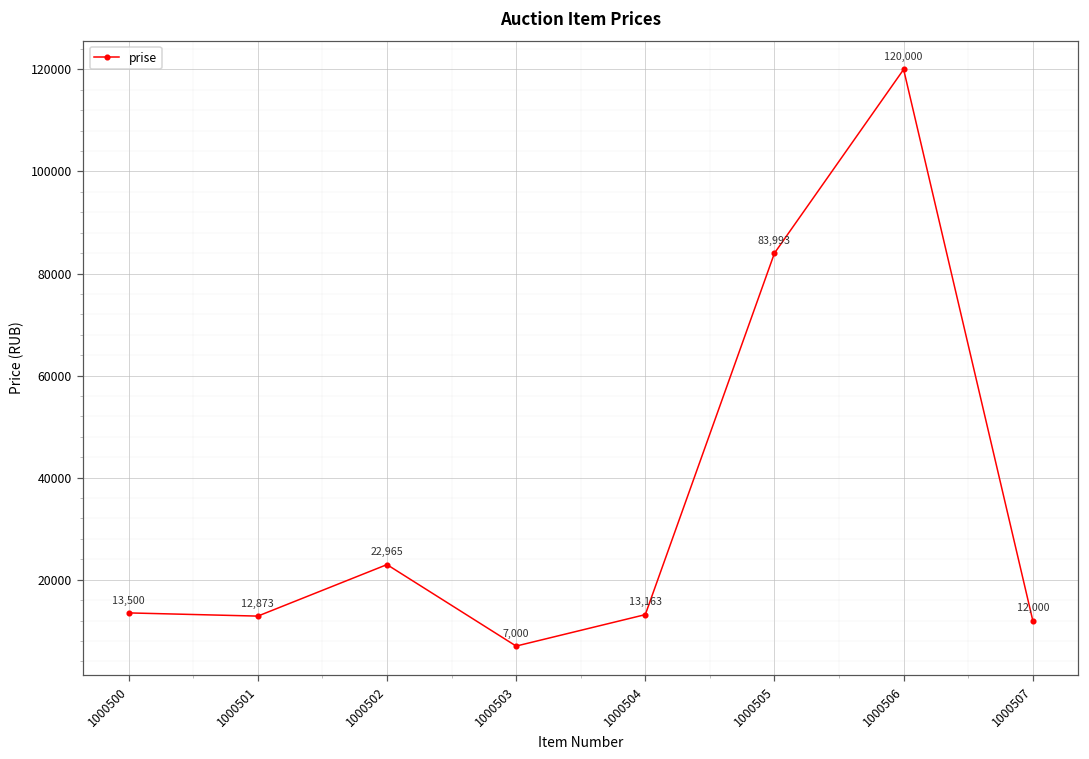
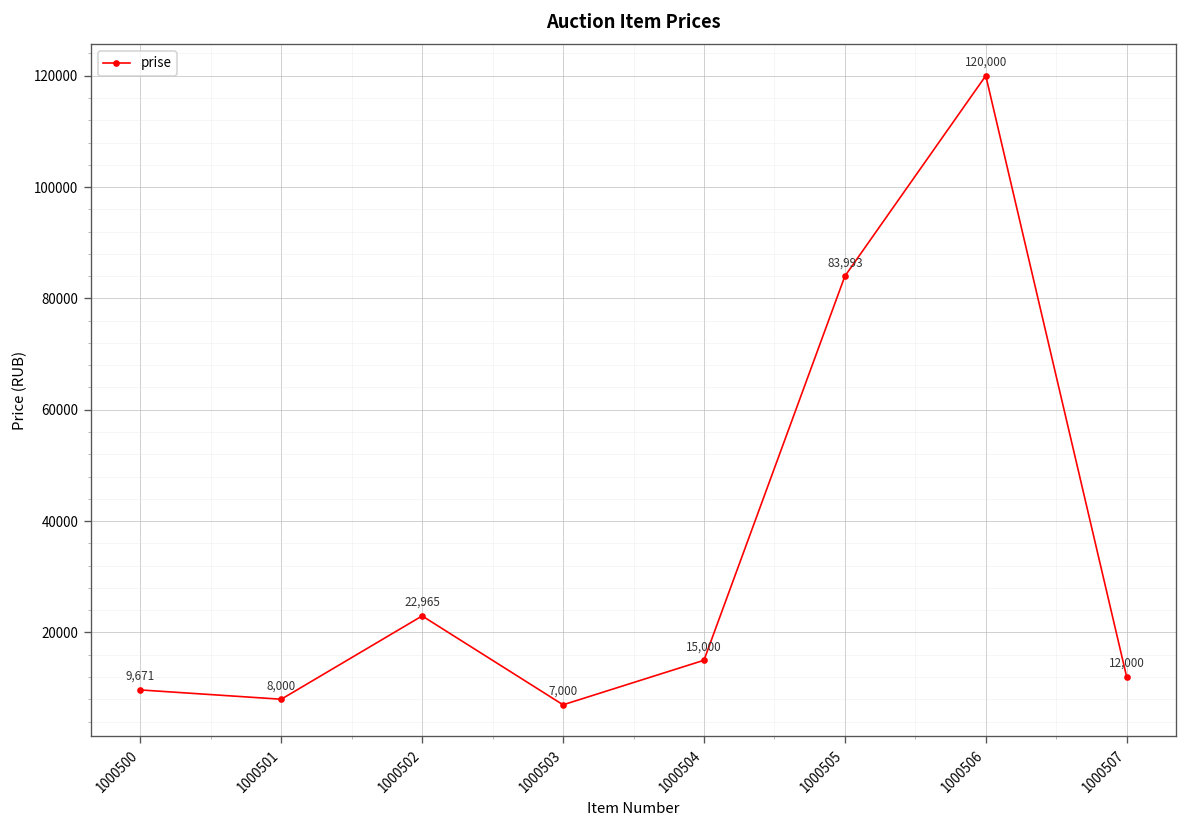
  {
-   "1000500": "13,500",
-   "1000501": "12,873",
+   "1000500": "9,671",
+   "1000501": "8,000",
    "1000502": "22,965",
    "1000503": "7,000",
-   "1000504": "13,163",
+   "1000504": "15,000",
    "1000505": "83,993",
    "1000506": "120,000",
    "1000507": "12,000"
  }
